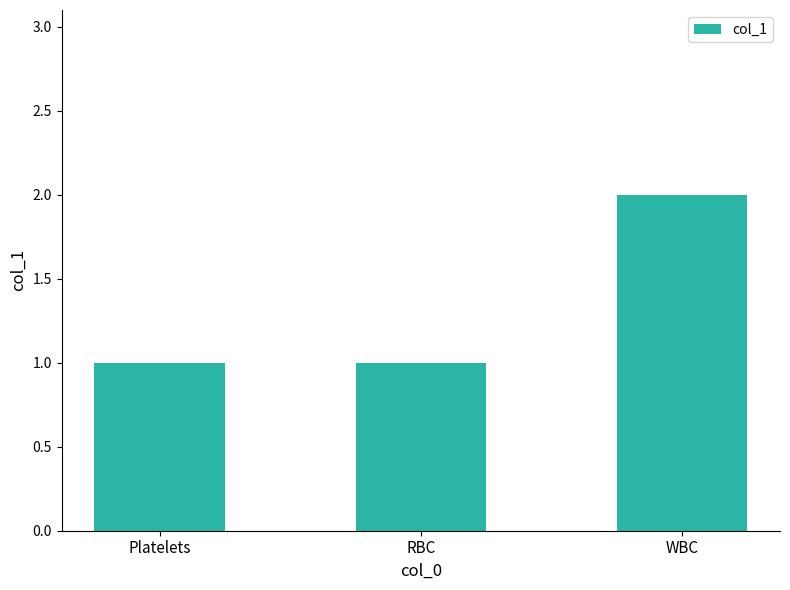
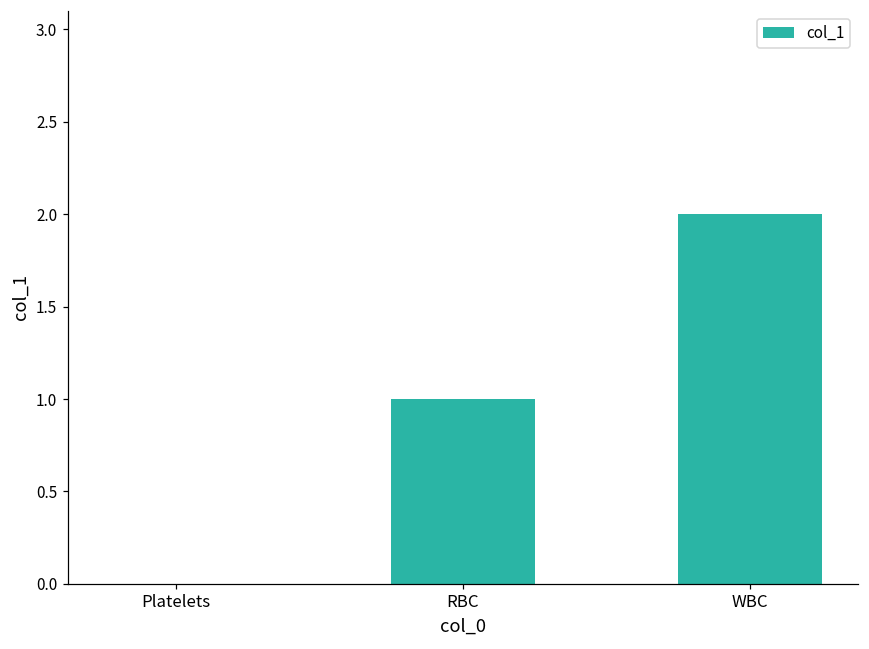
  {
-   "Platelets": 1,
+   "Platelets": 0,
    "RBC": 1,
    "WBC": 2
  }
